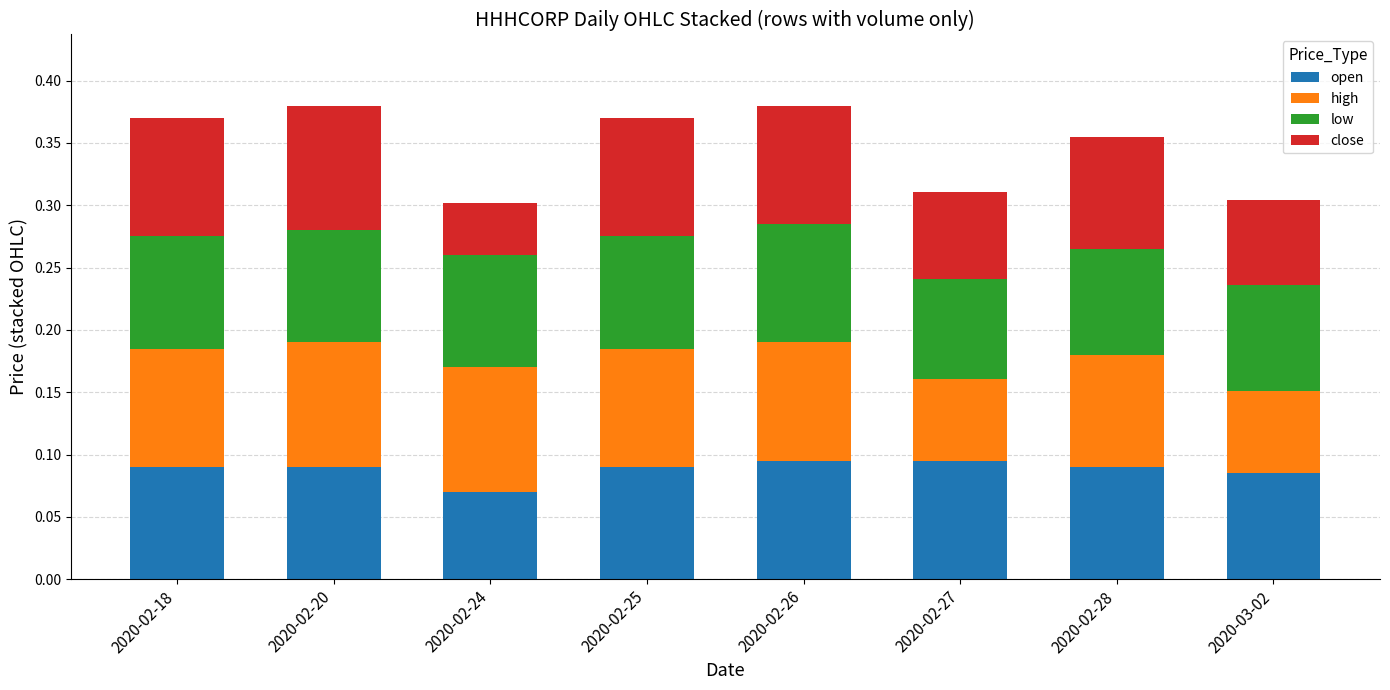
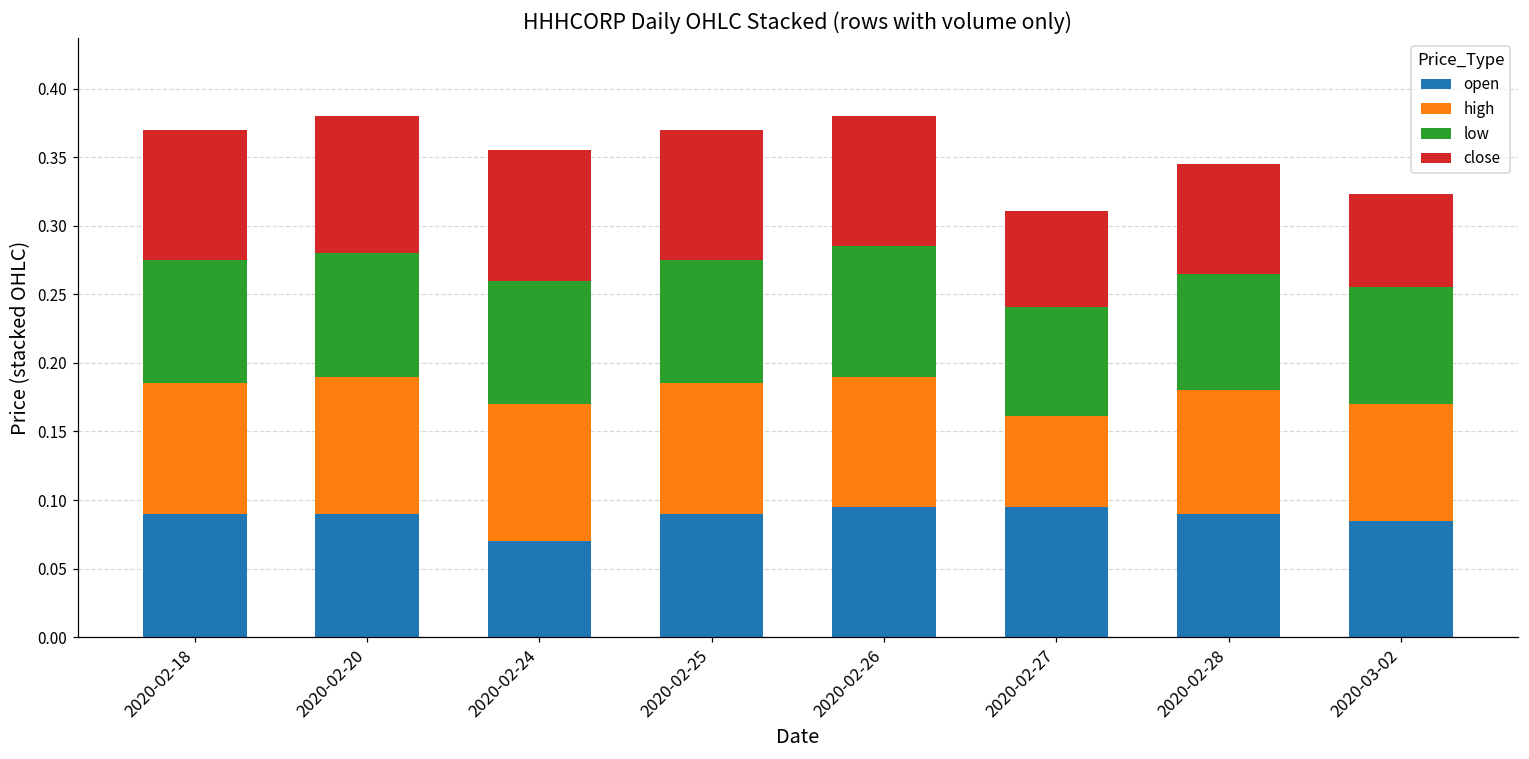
  {
    "open": {
      "2020-02-18": 0.090,
      "2020-02-20": 0.090,
      "2020-02-24": 0.070,
      "2020-02-25": 0.090,
      "2020-02-26": 0.095,
      "2020-02-27": 0.095,
      "2020-02-28": 0.090,
      "2020-03-02": 0.085
    },
    "high": {
      "2020-02-18": 0.095,
      "2020-02-20": 0.100,
      "2020-02-24": 0.100,
      "2020-02-25": 0.095,
      "2020-02-26": 0.095,
      "2020-02-27": 0.066,
      "2020-02-28": 0.090,
-     "2020-03-02": 0.066
+     "2020-03-02": 0.085
    },
    "low": {
      "2020-02-18": 0.090,
      "2020-02-20": 0.090,
      "2020-02-24": 0.090,
      "2020-02-25": 0.090,
      "2020-02-26": 0.095,
      "2020-02-27": 0.080,
      "2020-02-28": 0.085,
      "2020-03-02": 0.085
    },
    "close": {
      "2020-02-18": 0.095,
      "2020-02-20": 0.100,
-     "2020-02-24": 0.042,
+     "2020-02-24": 0.095,
      "2020-02-25": 0.095,
      "2020-02-26": 0.095,
      "2020-02-27": 0.070,
-     "2020-02-28": 0.09,
+     "2020-02-28": 0.08,
      "2020-03-02": 0.068
    }
  }
